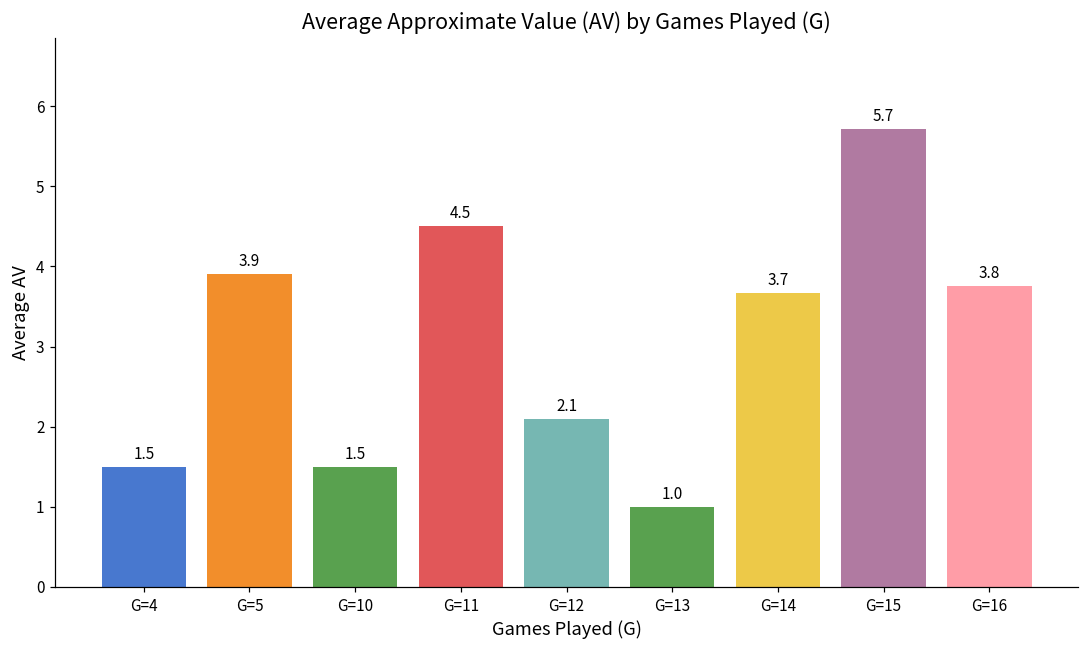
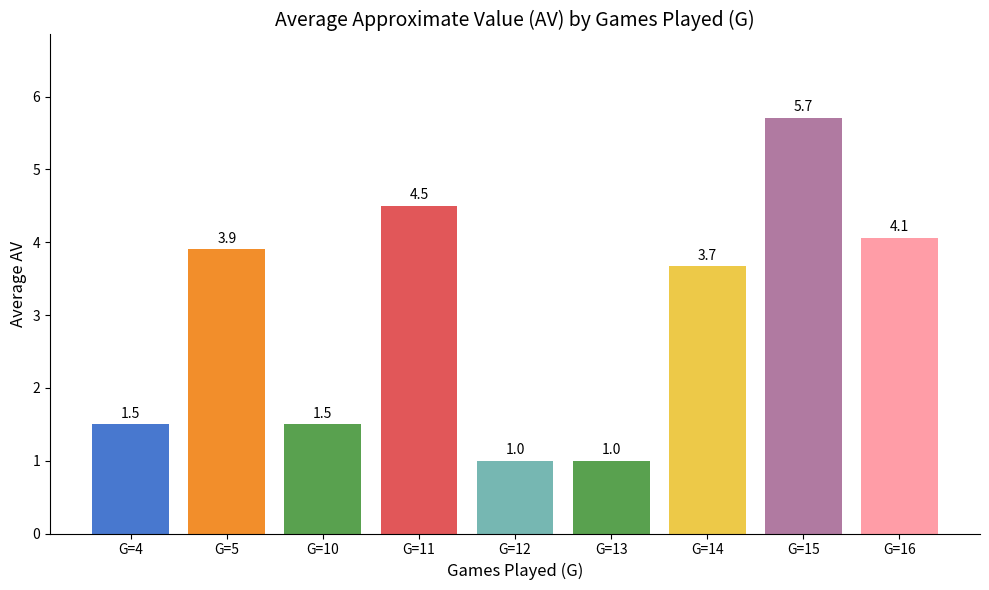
  {
    "G=4": 1.5,
    "G=5": 3.9,
    "G=10": 1.5,
    "G=11": 4.5,
-   "G=12": 2.1,
+   "G=12": 1.0,
    "G=13": 1.0,
    "G=14": 3.7,
    "G=15": 5.7,
-   "G=16": 3.8
+   "G=16": 4.1
  }
